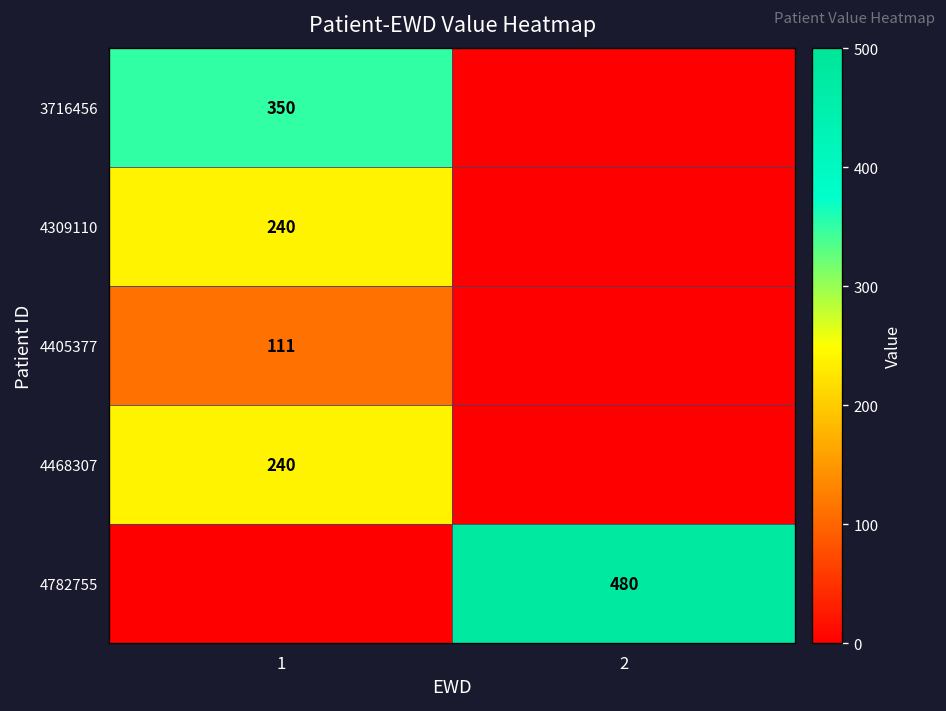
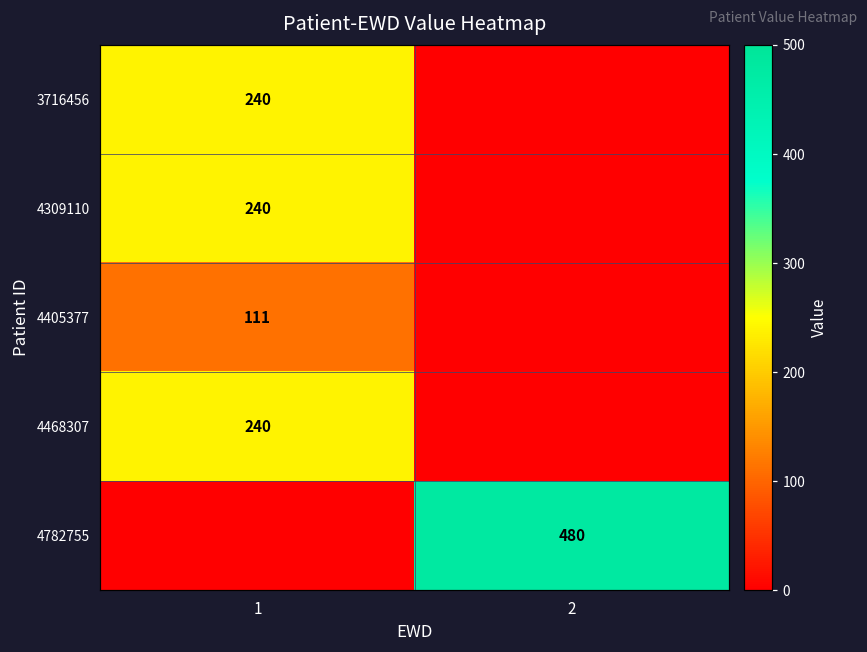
  {
    "3716456": {
-     "1": 350
+     "1": 240
    },
    "4309110": {
      "1": 240
    },
    "4405377": {
      "1": 111
    },
    "4468307": {
      "1": 240
    },
    "4782755": {
      "2": 480
    }
  }
